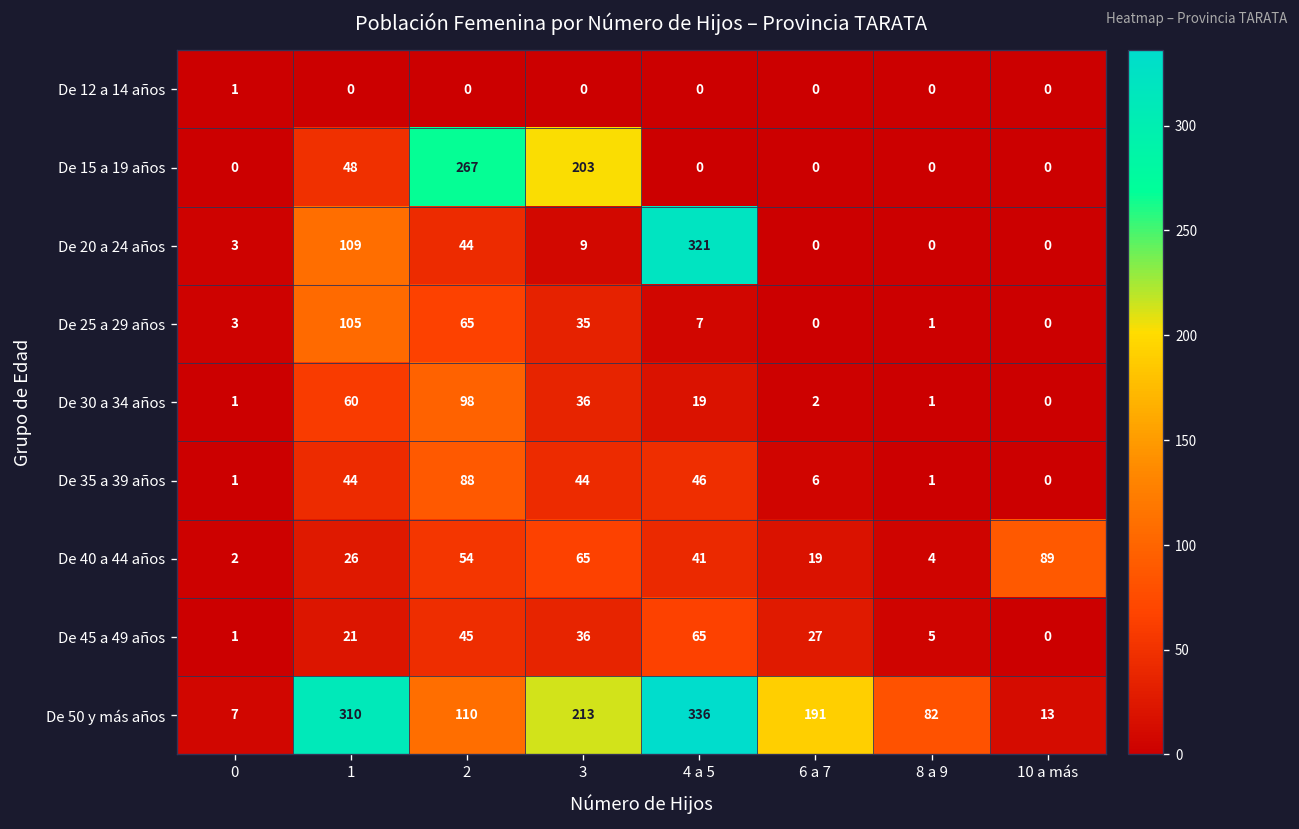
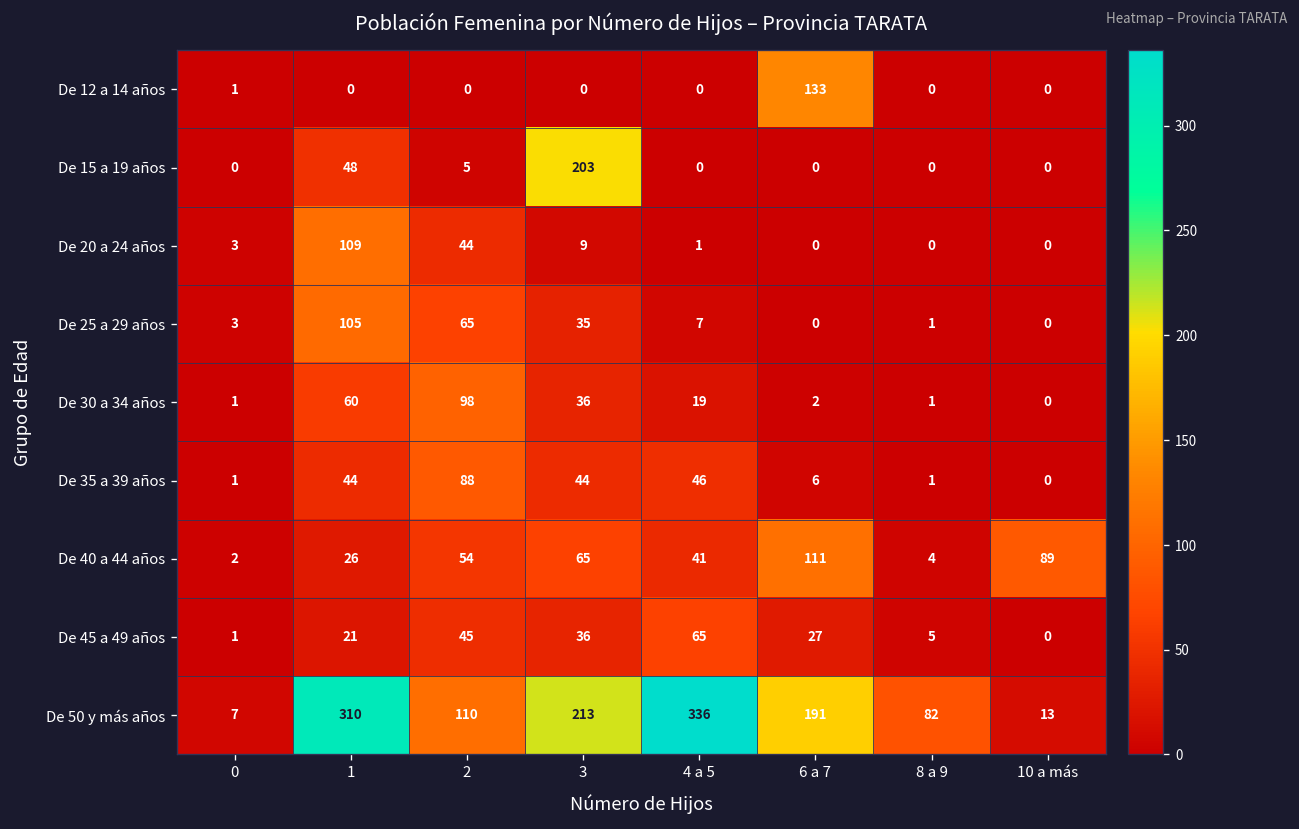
  {
    "De 12 a 14 años": {
      "0": 1,
      "1": 0,
      "2": 0,
      "3": 0,
      "4 a 5": 0,
-     "6 a 7": 0,
+     "6 a 7": 133,
      "8 a 9": 0,
      "10 a más": 0
    },
    "De 15 a 19 años": {
      "0": 0,
      "1": 48,
-     "2": 267,
+     "2": 5,
      "3": 203,
      "4 a 5": 0,
      "6 a 7": 0,
      "8 a 9": 0,
      "10 a más": 0
    },
    "De 20 a 24 años": {
      "0": 3,
      "1": 109,
      "2": 44,
      "3": 9,
-     "4 a 5": 321,
+     "4 a 5": 1,
      "6 a 7": 0,
      "8 a 9": 0,
      "10 a más": 0
    },
    "De 25 a 29 años": {
      "0": 3,
      "1": 105,
      "2": 65,
      "3": 35,
      "4 a 5": 7,
      "6 a 7": 0,
      "8 a 9": 1,
      "10 a más": 0
    },
    "De 30 a 34 años": {
      "0": 1,
      "1": 60,
      "2": 98,
      "3": 36,
      "4 a 5": 19,
      "6 a 7": 2,
      "8 a 9": 1,
      "10 a más": 0
    },
    "De 35 a 39 años": {
      "0": 1,
      "1": 44,
      "2": 88,
      "3": 44,
      "4 a 5": 46,
      "6 a 7": 6,
      "8 a 9": 1,
      "10 a más": 0
    },
    "De 40 a 44 años": {
      "0": 2,
      "1": 26,
      "2": 54,
      "3": 65,
      "4 a 5": 41,
-     "6 a 7": 19,
+     "6 a 7": 111,
      "8 a 9": 4,
      "10 a más": 89
    },
    "De 45 a 49 años": {
      "0": 1,
      "1": 21,
      "2": 45,
      "3": 36,
      "4 a 5": 65,
      "6 a 7": 27,
      "8 a 9": 5,
      "10 a más": 0
    },
    "De 50 y más años": {
      "0": 7,
      "1": 310,
      "2": 110,
      "3": 213,
      "4 a 5": 336,
      "6 a 7": 191,
      "8 a 9": 82,
      "10 a más": 13
    }
  }
